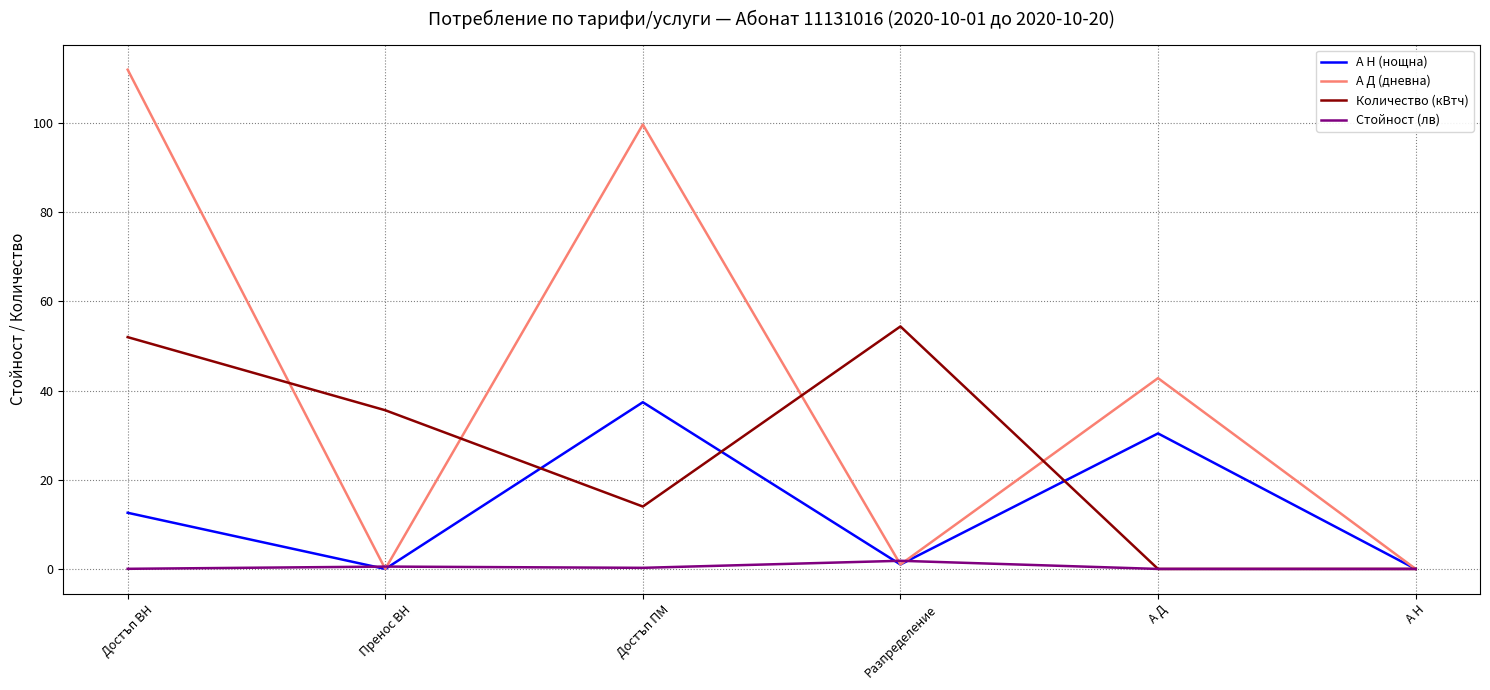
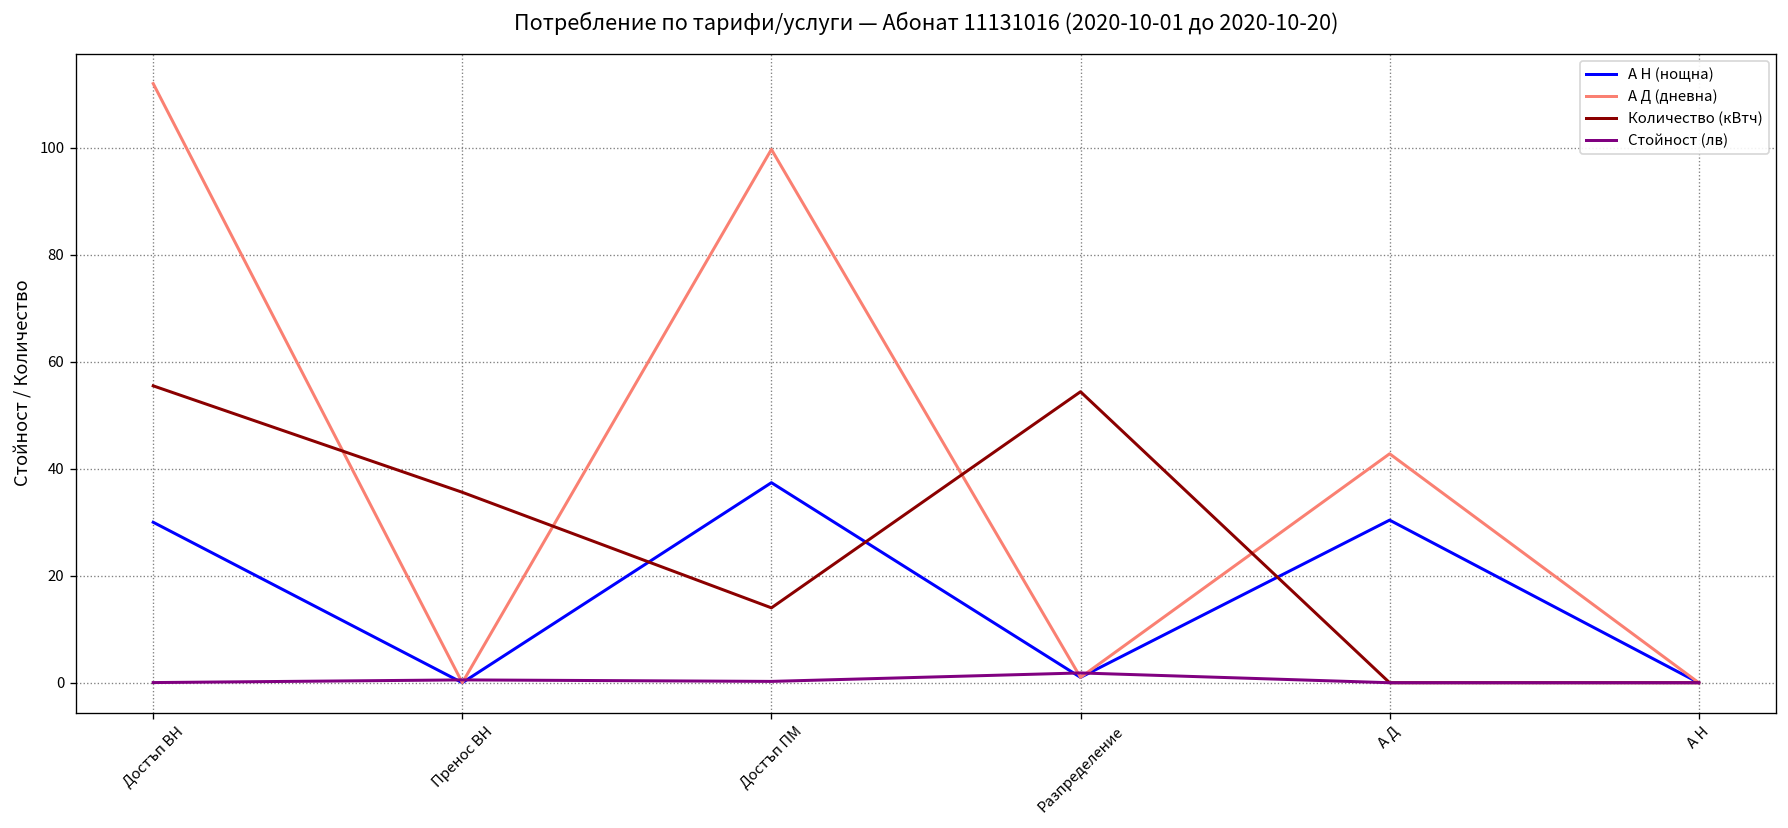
  {
    "А Н (нощна)": {
-     "Достъп ВН": 13,
+     "Достъп ВН": 30,
      "Достъп ПМ": 37,
      "А Д": 30
    },
    "А Д (дневна)": {
      "Достъп ВН": 112,
      "Достъп ПМ": 100,
      "А Д": 43
    },
    "Количество (кВтч)": {
-     "Достъп ВН": 52,
+     "Достъп ВН": 56,
      "Пренос ВН": 36,
      "Достъп ПМ": 14,
      "Разпределение": 54
    },
    "Стойност (лв)": {
      "Достъп ВН": 0,
      "Достъп ПМ": 0,
      "Разпределение": 2
    }
  }
